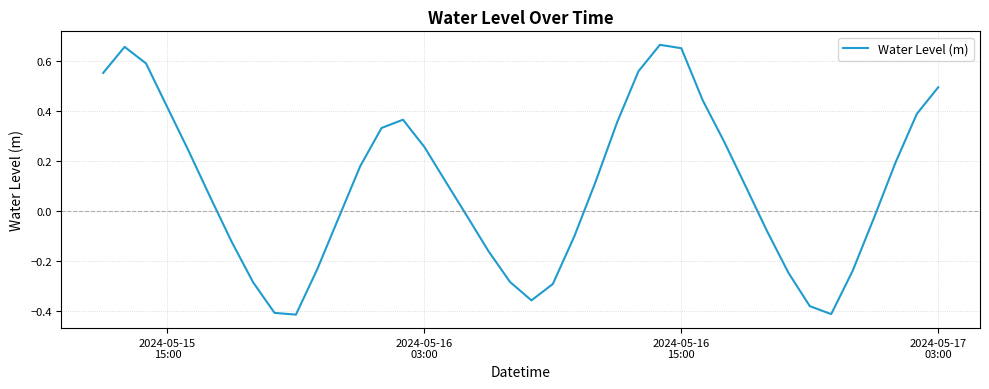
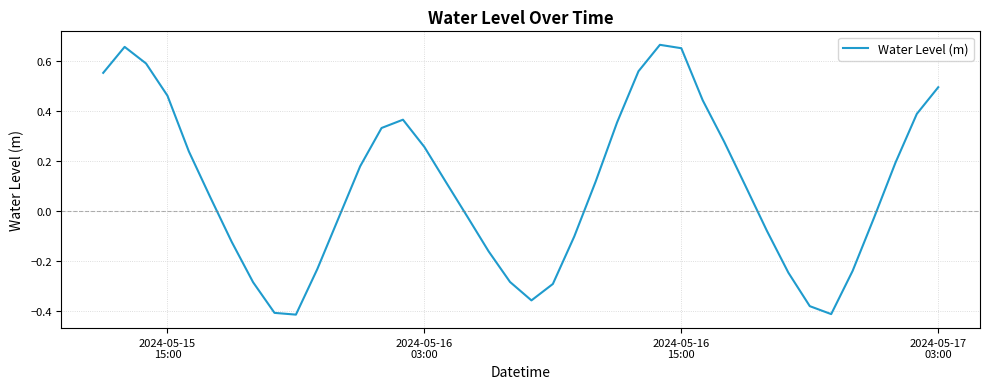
  {
-   "2024-05-15 15:00": 0.42,
+   "2024-05-15 15:00": 0.46,
    "2024-05-16 03:00": 0.26,
    "2024-05-16 15:00": 0.65,
    "2024-05-17 03:00": 0.50
  }
